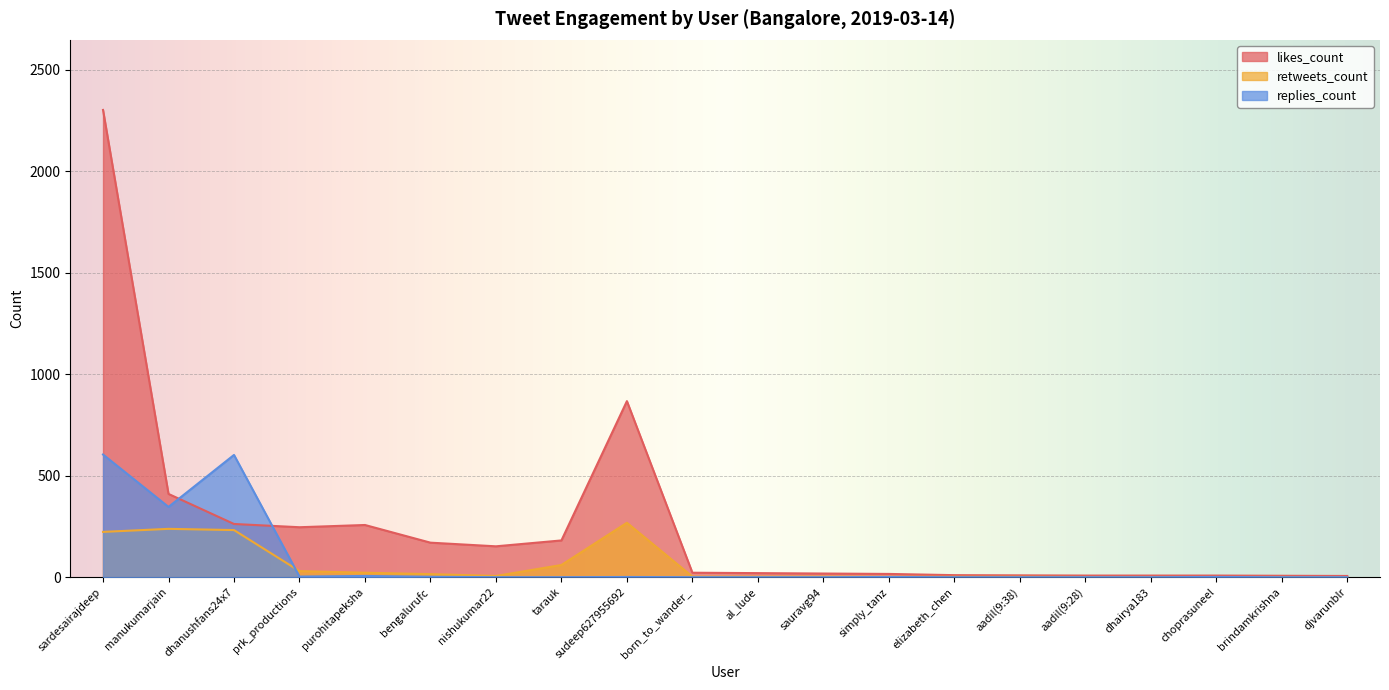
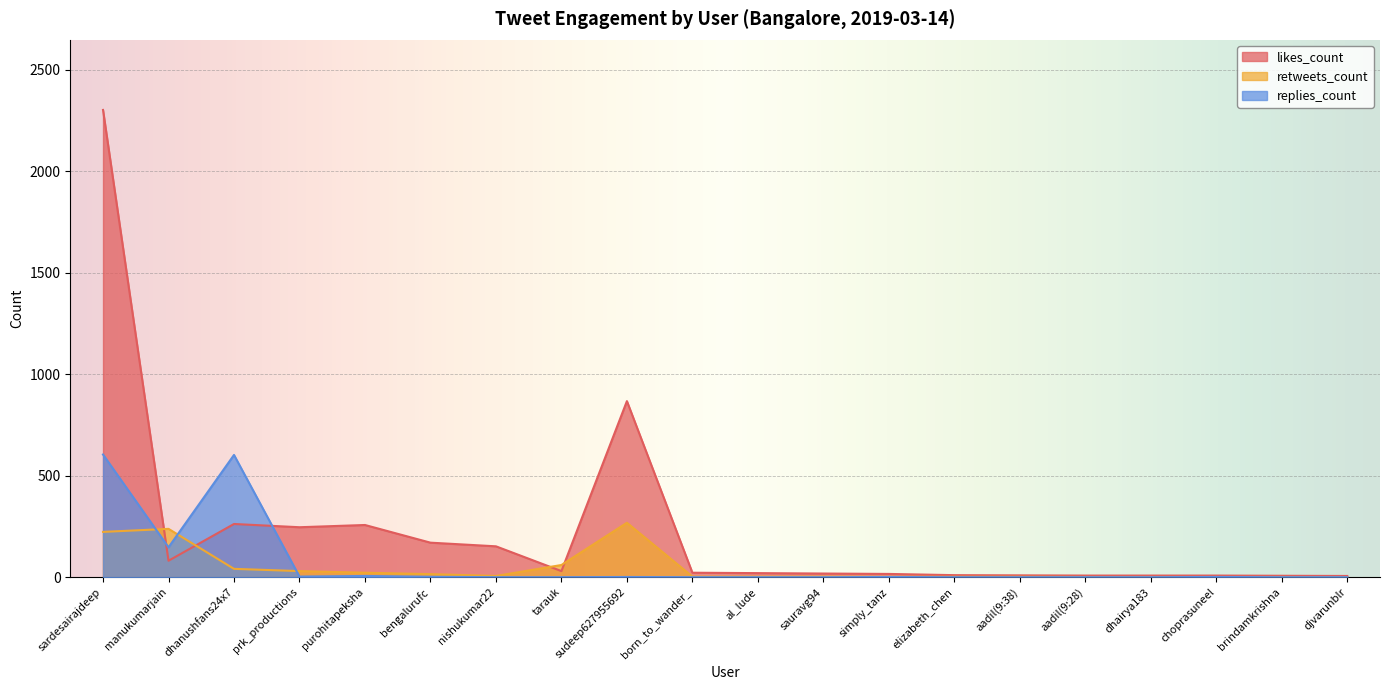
  {
    "likes_count": {
      "sardesairajdeep": 2300,
-     "manukumarjain": 410,
+     "manukumarjain": 80,
      "dhanushfans24x7": 260,
      "prk_productions": 250,
      "purohitapeksha": 260,
      "bengalurufc": 170,
      "nishukumar22": 150,
-     "tarauk": 180,
+     "tarauk": 30,
      "sudeep627955692": 870,
      "born_to_wander_": 20,
      "al_lude": 20,
      "sauravg94": 20,
      "simply_tanz": 20
    },
    "retweets_count": {
      "sardesairajdeep": 220,
      "manukumarjain": 240,
-     "dhanushfans24x7": 230,
+     "dhanushfans24x7": 40,
      "prk_productions": 30,
      "purohitapeksha": 20,
      "bengalurufc": 20,
      "tarauk": 60,
      "sudeep627955692": 270
    },
    "replies_count": {
      "sardesairajdeep": 600,
-     "manukumarjain": 350,
+     "manukumarjain": 150,
      "dhanushfans24x7": 600,
      "prk_productions": 0,
      "purohitapeksha": 10,
      "bengalurufc": 0,
      "tarauk": 0,
      "sudeep627955692": 0
    }
  }
